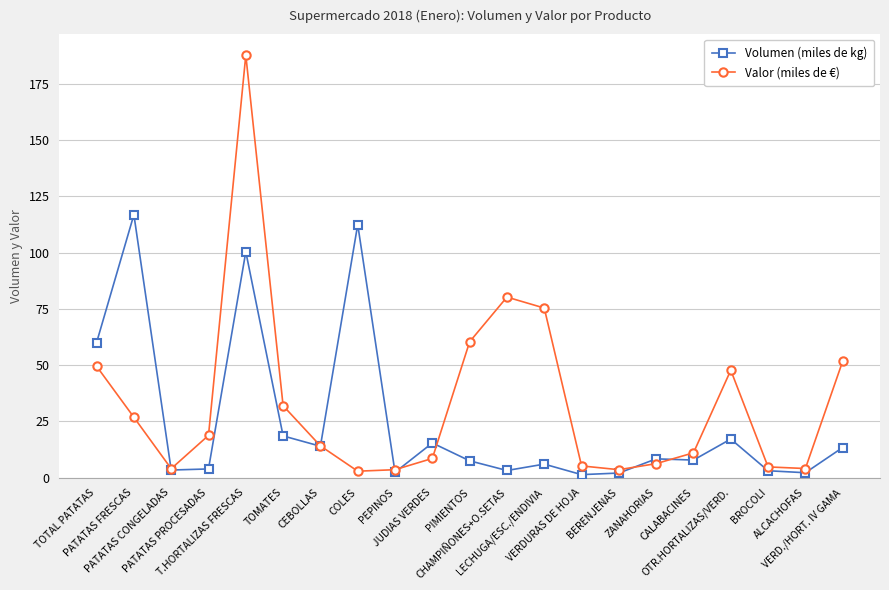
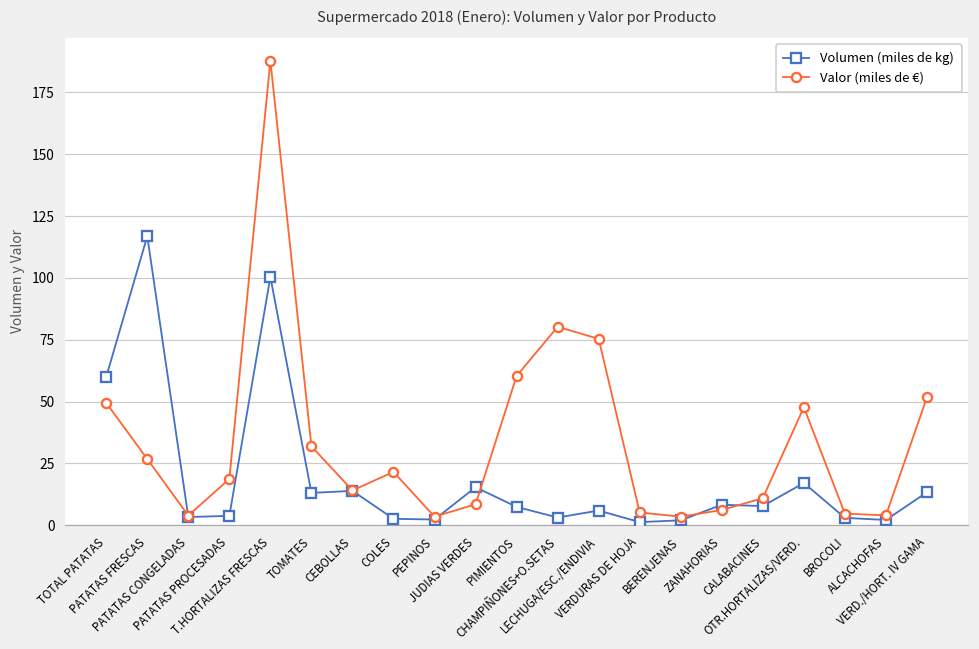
  {
    "Volumen (miles de kg)": {
      "TOTAL PATATAS": 60,
      "PATATAS FRESCAS": 117,
      "PATATAS PROCESADAS": 4,
      "T.HORTALIZAS FRESCAS": 100,
-     "TOMATES": 19,
-     "COLES": 112,
+     "TOMATES": 13,
+     "COLES": 3,
      "PEPINOS": 2,
      "JUDIAS VERDES": 15,
      "PIMIENTOS": 7,
      "CHAMPIÑONES+O.SETAS": 3,
      "LECHUGA/ESC./ENDIVIA": 6,
      "VERDURAS DE HOJA": 1,
      "BERENJENAS": 2,
      "ZANAHORIAS": 8,
      "CALABACINES": 8,
      "OTR.HORTALIZAS/VERD.": 17,
      "BROCOLI": 3,
      "ALCACHOFAS": 2,
      "VERD./HORT. IV GAMA": 13
    },
    "Valor (miles de €)": {
      "TOTAL PATATAS": 49,
      "PATATAS FRESCAS": 27,
      "PATATAS PROCESADAS": 19,
      "T.HORTALIZAS FRESCAS": 188,
      "TOMATES": 32,
-     "COLES": 3,
+     "COLES": 22,
      "PEPINOS": 4,
      "JUDIAS VERDES": 9,
      "PIMIENTOS": 60,
      "CHAMPIÑONES+O.SETAS": 80,
      "LECHUGA/ESC./ENDIVIA": 75,
      "VERDURAS DE HOJA": 5,
      "BERENJENAS": 3,
      "ZANAHORIAS": 6,
      "CALABACINES": 11,
      "OTR.HORTALIZAS/VERD.": 48,
      "BROCOLI": 5,
      "ALCACHOFAS": 4,
      "VERD./HORT. IV GAMA": 52
    }
  }
